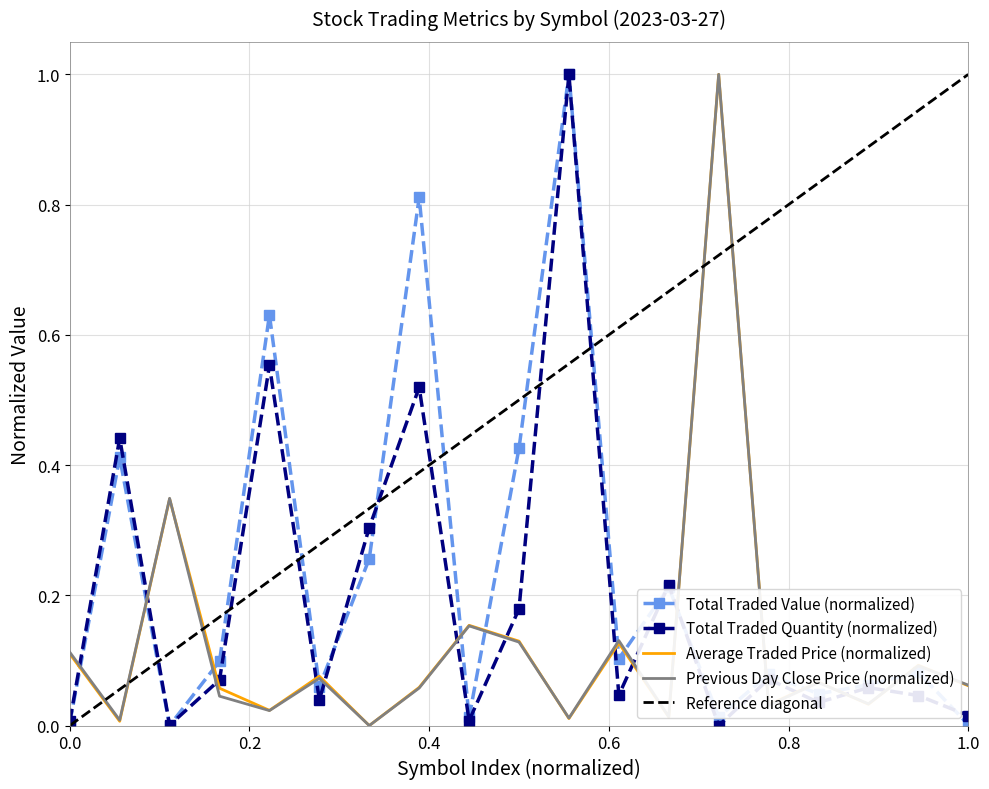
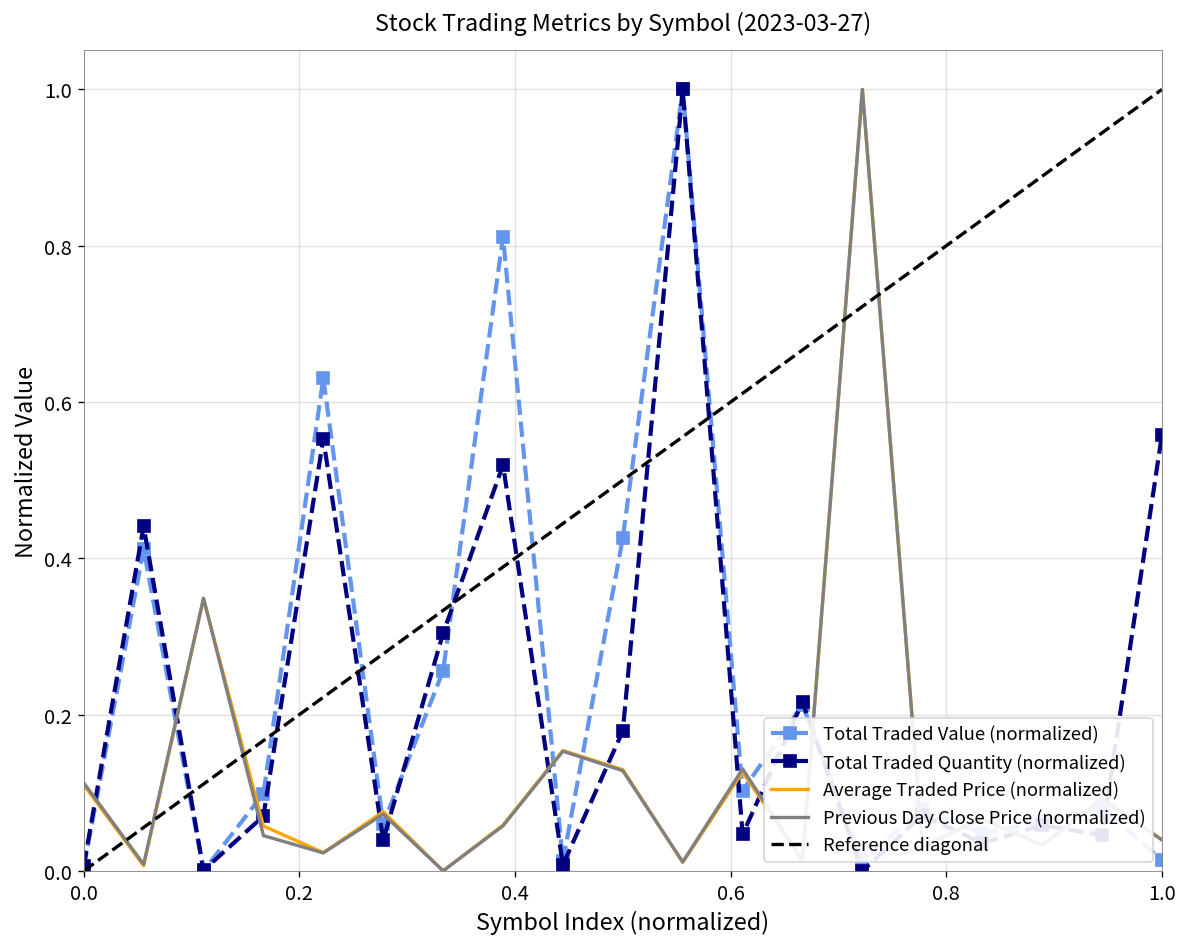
  {
    "Total Traded Value (normalized)": {
-     "1.0": 0.00
+     "1.0": 0.01
    },
    "Total Traded Quantity (normalized)": {
-     "1.0": 0.02
+     "1.0": 0.56
    },
    "Average Traded Price (normalized)": {
-     "1.0": 0.06
+     "1.0": 0.04
    },
    "Previous Day Close Price (normalized)": {
-     "1.0": 0.06
+     "1.0": 0.04
    },
    "Reference diagonal": {
      "0.0": 0.00,
      "1.0": 1.00
    }
  }
